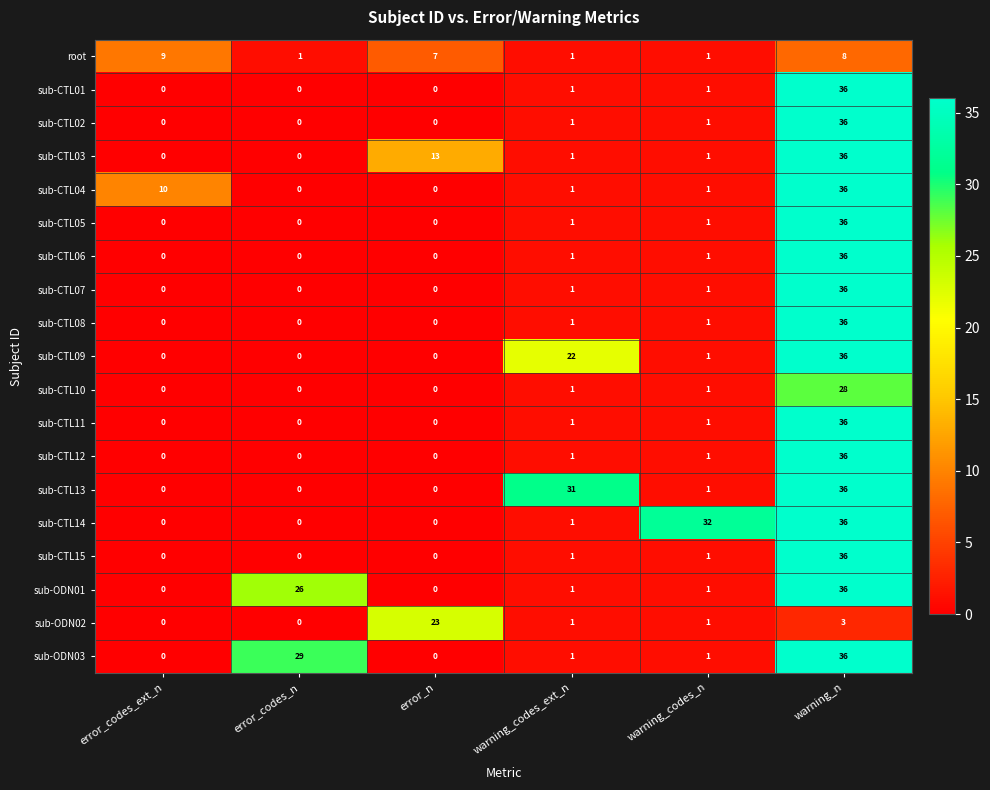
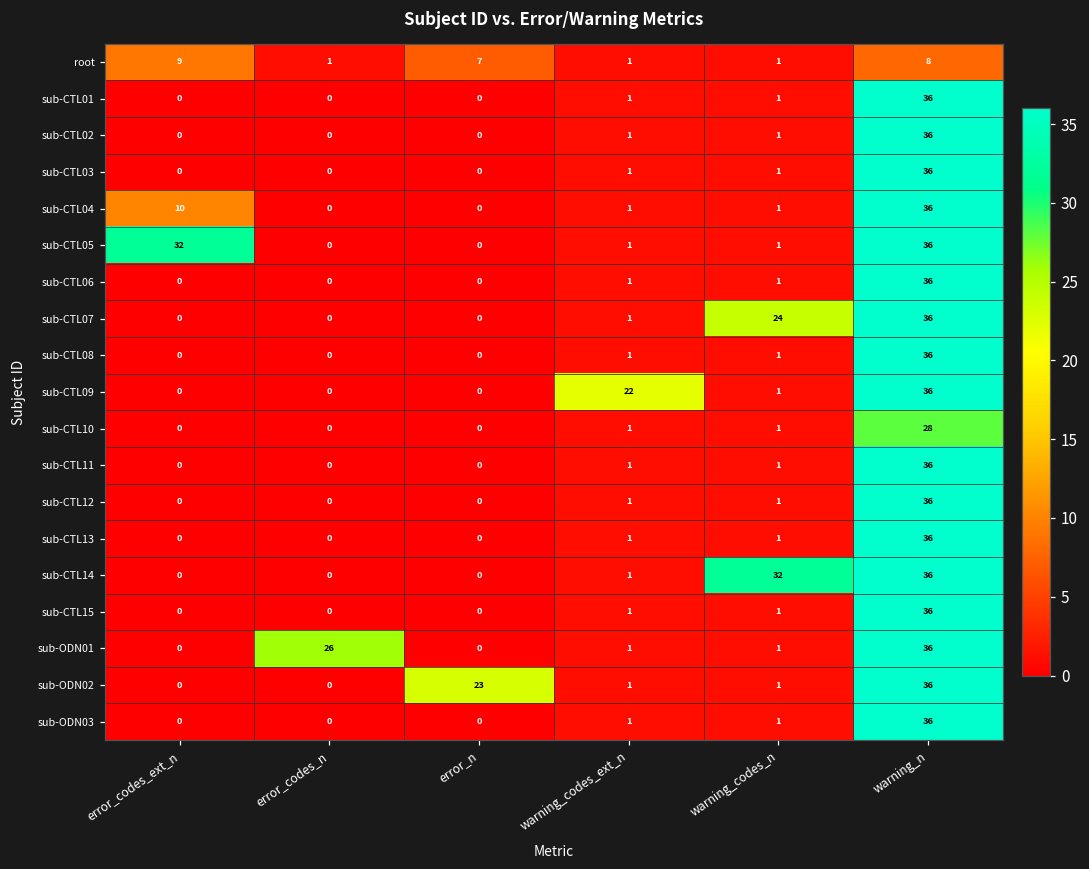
  {
    "root": {
      "error_codes_ext_n": 9,
      "error_codes_n": 1,
      "error_n": 7,
      "warning_codes_ext_n": 1,
      "warning_codes_n": 1,
      "warning_n": 8
    },
    "sub-CTL01": {
      "error_codes_ext_n": 0,
      "error_codes_n": 0,
      "error_n": 0,
      "warning_codes_ext_n": 1,
      "warning_codes_n": 1,
      "warning_n": 36
    },
    "sub-CTL02": {
      "error_codes_ext_n": 0,
      "error_codes_n": 0,
      "error_n": 0,
      "warning_codes_ext_n": 1,
      "warning_codes_n": 1,
      "warning_n": 36
    },
    "sub-CTL03": {
      "error_codes_ext_n": 0,
      "error_codes_n": 0,
-     "error_n": 13,
+     "error_n": 0,
      "warning_codes_ext_n": 1,
      "warning_codes_n": 1,
      "warning_n": 36
    },
    "sub-CTL04": {
      "error_codes_ext_n": 10,
      "error_codes_n": 0,
      "error_n": 0,
      "warning_codes_ext_n": 1,
      "warning_codes_n": 1,
      "warning_n": 36
    },
    "sub-CTL05": {
-     "error_codes_ext_n": 0,
+     "error_codes_ext_n": 32,
      "error_codes_n": 0,
      "error_n": 0,
      "warning_codes_ext_n": 1,
      "warning_codes_n": 1,
      "warning_n": 36
    },
    "sub-CTL06": {
      "error_codes_ext_n": 0,
      "error_codes_n": 0,
      "error_n": 0,
      "warning_codes_ext_n": 1,
      "warning_codes_n": 1,
      "warning_n": 36
    },
    "sub-CTL07": {
      "error_codes_ext_n": 0,
      "error_codes_n": 0,
      "error_n": 0,
      "warning_codes_ext_n": 1,
-     "warning_codes_n": 1,
+     "warning_codes_n": 24,
      "warning_n": 36
    },
    "sub-CTL08": {
      "error_codes_ext_n": 0,
      "error_codes_n": 0,
      "error_n": 0,
      "warning_codes_ext_n": 1,
      "warning_codes_n": 1,
      "warning_n": 36
    },
    "sub-CTL09": {
      "error_codes_ext_n": 0,
      "error_codes_n": 0,
      "error_n": 0,
      "warning_codes_ext_n": 22,
      "warning_codes_n": 1,
      "warning_n": 36
    },
    "sub-CTL10": {
      "error_codes_ext_n": 0,
      "error_codes_n": 0,
      "error_n": 0,
      "warning_codes_ext_n": 1,
      "warning_codes_n": 1,
      "warning_n": 28
    },
    "sub-CTL11": {
      "error_codes_ext_n": 0,
      "error_codes_n": 0,
      "error_n": 0,
      "warning_codes_ext_n": 1,
      "warning_codes_n": 1,
      "warning_n": 36
    },
    "sub-CTL12": {
      "error_codes_ext_n": 0,
      "error_codes_n": 0,
      "error_n": 0,
      "warning_codes_ext_n": 1,
      "warning_codes_n": 1,
      "warning_n": 36
    },
    "sub-CTL13": {
      "error_codes_ext_n": 0,
      "error_codes_n": 0,
      "error_n": 0,
-     "warning_codes_ext_n": 31,
+     "warning_codes_ext_n": 1,
      "warning_codes_n": 1,
      "warning_n": 36
    },
    "sub-CTL14": {
      "error_codes_ext_n": 0,
      "error_codes_n": 0,
      "error_n": 0,
      "warning_codes_ext_n": 1,
      "warning_codes_n": 32,
      "warning_n": 36
    },
    "sub-CTL15": {
      "error_codes_ext_n": 0,
      "error_codes_n": 0,
      "error_n": 0,
      "warning_codes_ext_n": 1,
      "warning_codes_n": 1,
      "warning_n": 36
    },
    "sub-ODN01": {
      "error_codes_ext_n": 0,
      "error_codes_n": 26,
      "error_n": 0,
      "warning_codes_ext_n": 1,
      "warning_codes_n": 1,
      "warning_n": 36
    },
    "sub-ODN02": {
      "error_codes_ext_n": 0,
      "error_codes_n": 0,
      "error_n": 23,
      "warning_codes_ext_n": 1,
      "warning_codes_n": 1,
-     "warning_n": 3
+     "warning_n": 36
    },
    "sub-ODN03": {
      "error_codes_ext_n": 0,
-     "error_codes_n": 29,
+     "error_codes_n": 0,
      "error_n": 0,
      "warning_codes_ext_n": 1,
      "warning_codes_n": 1,
      "warning_n": 36
    }
  }
